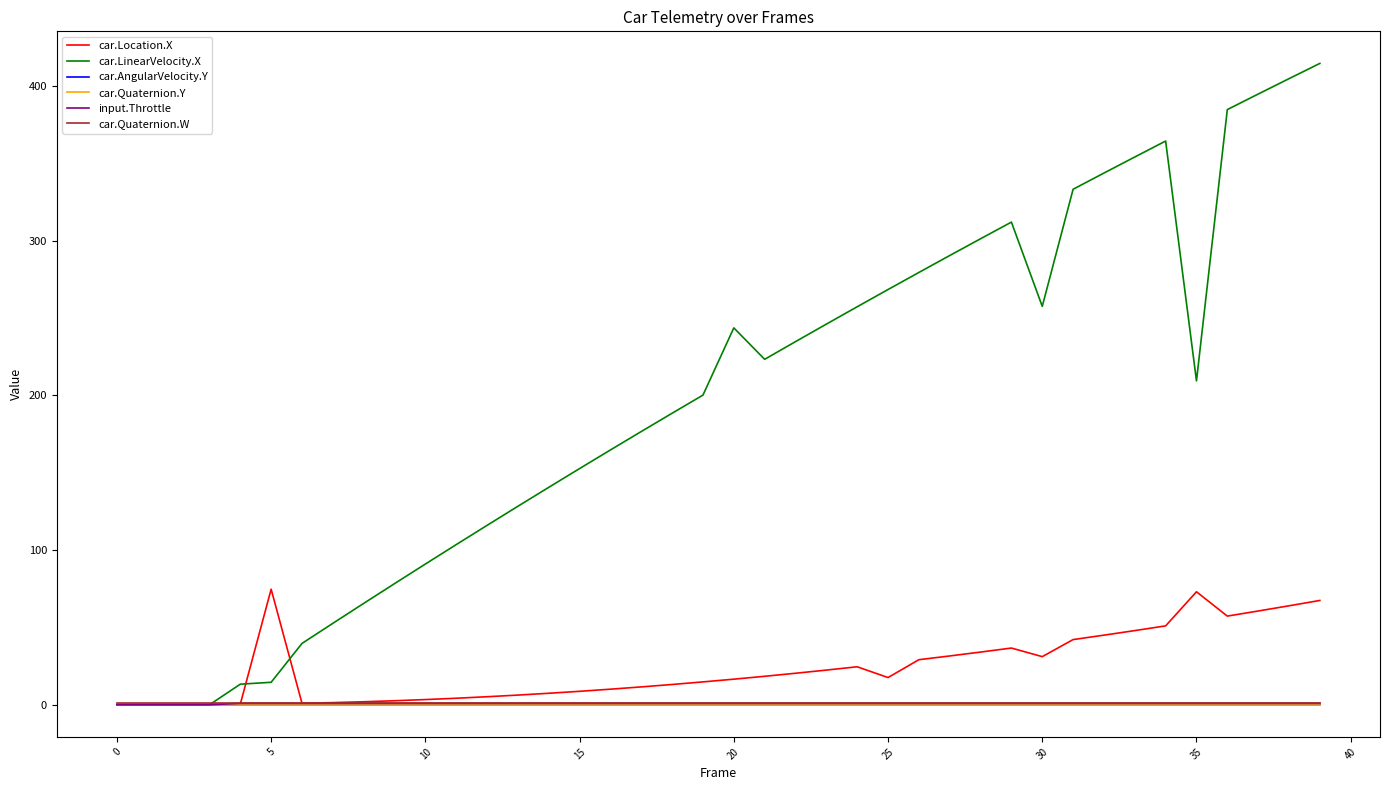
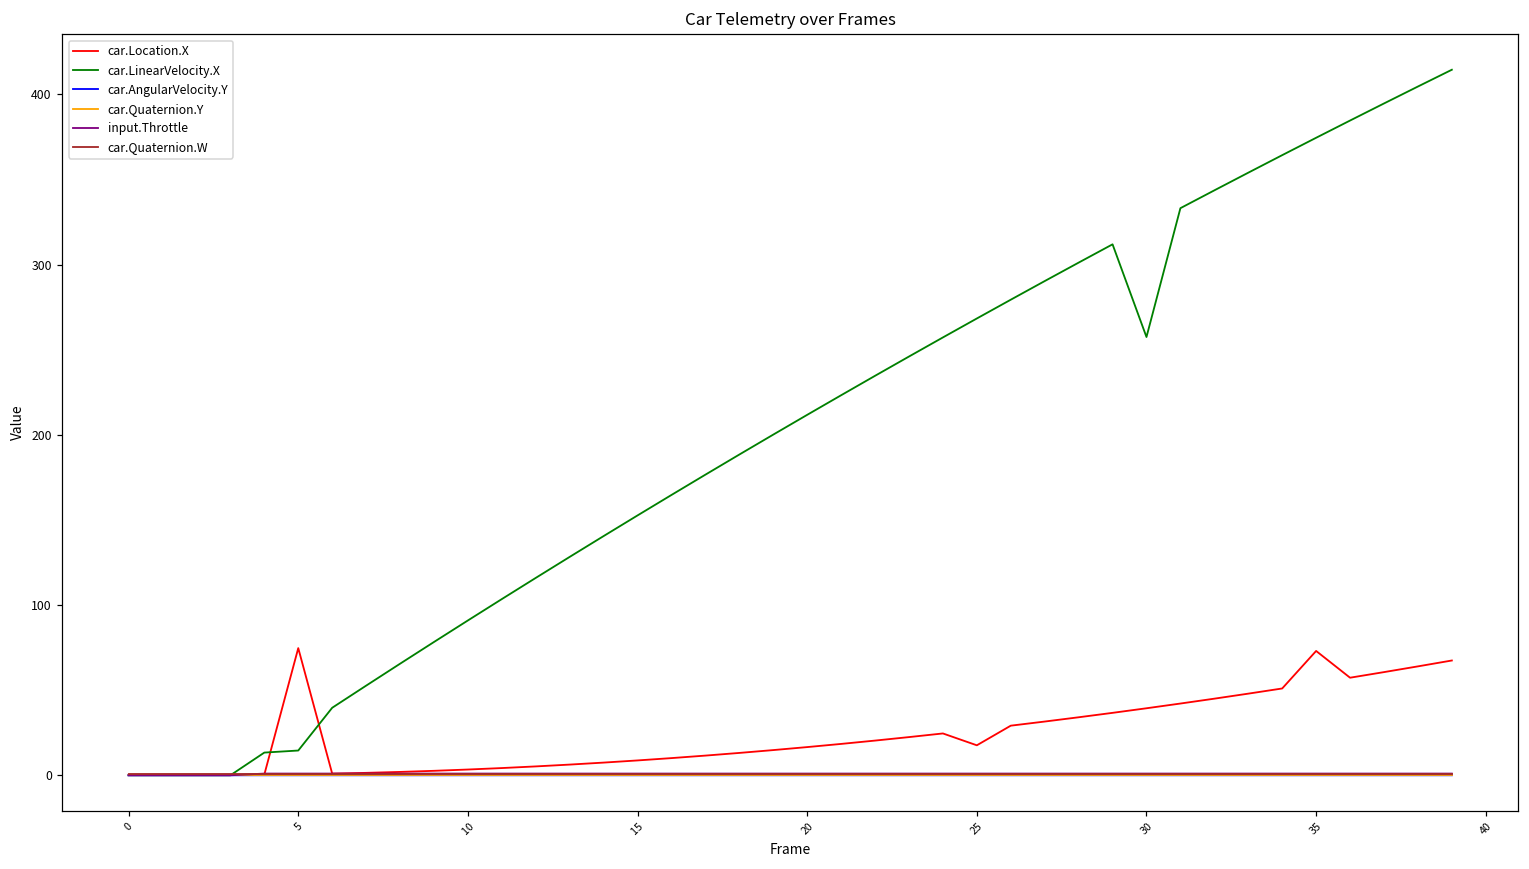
  {
    "car.Location.X": {
      "5": 75,
      "10": 3,
      "15": 9,
      "20": 17,
      "25": 18,
-     "30": 31,
+     "30": 39,
      "35": 73
    },
    "car.LinearVelocity.X": {
      "5": 15,
      "10": 91,
      "15": 153,
-     "20": 244,
+     "20": 212,
      "25": 268,
      "30": 257,
-     "35": 209
+     "35": 374
    }
  }
